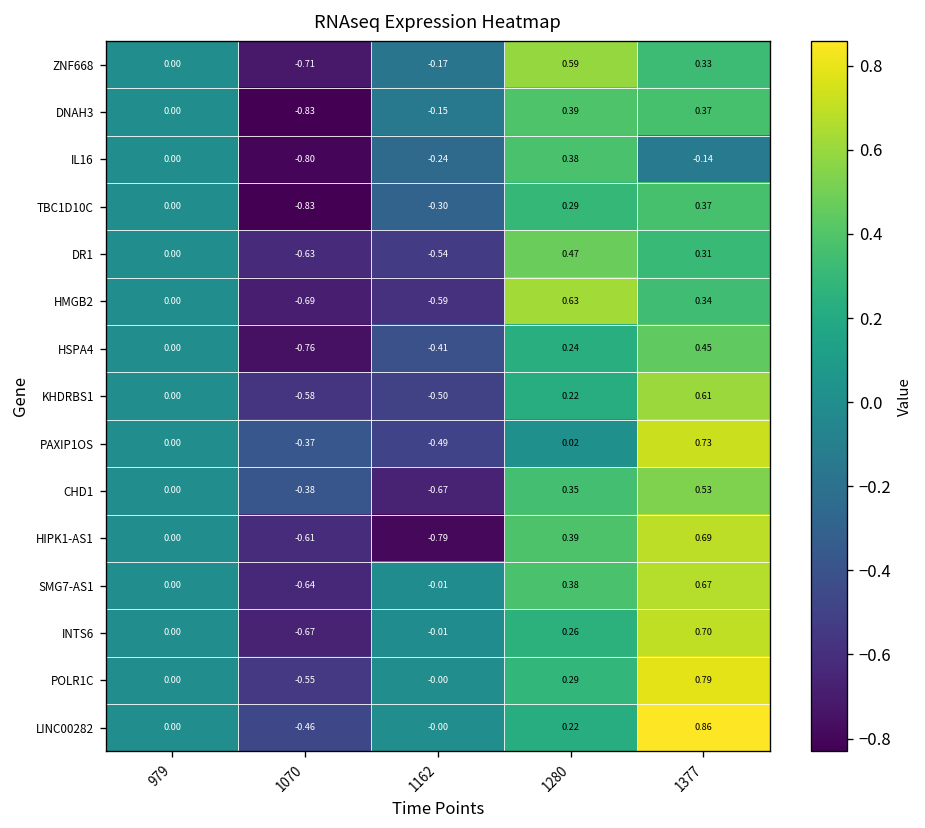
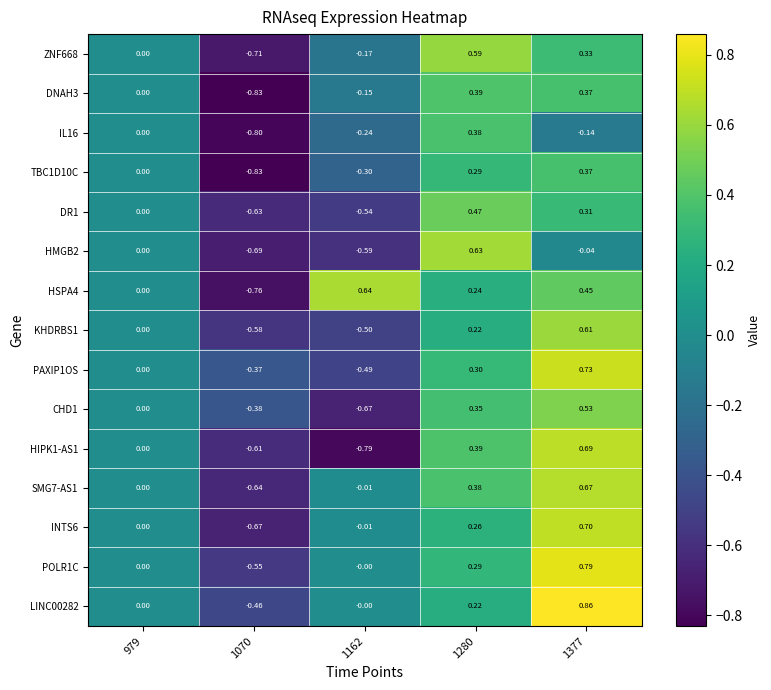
  {
    "ZNF668": {
      "979": 0.00,
      "1070": -0.71,
      "1162": -0.17,
      "1280": 0.59,
      "1377": 0.33
    },
    "DNAH3": {
      "979": 0.00,
      "1070": -0.83,
      "1162": -0.15,
      "1280": 0.39,
      "1377": 0.37
    },
    "IL16": {
      "979": 0.00,
      "1070": -0.80,
      "1162": -0.24,
      "1280": 0.38,
      "1377": -0.14
    },
    "TBC1D10C": {
      "979": 0.00,
      "1070": -0.83,
      "1162": -0.30,
      "1280": 0.29,
      "1377": 0.37
    },
    "DR1": {
      "979": 0.00,
      "1070": -0.63,
      "1162": -0.54,
      "1280": 0.47,
      "1377": 0.31
    },
    "HMGB2": {
      "979": 0.00,
      "1070": -0.69,
      "1162": -0.59,
      "1280": 0.63,
-     "1377": 0.34
+     "1377": -0.04
    },
    "HSPA4": {
      "979": 0.00,
      "1070": -0.76,
-     "1162": -0.41,
+     "1162": 0.64,
      "1280": 0.24,
      "1377": 0.45
    },
    "KHDRBS1": {
      "979": 0.00,
      "1070": -0.58,
      "1162": -0.50,
      "1280": 0.22,
      "1377": 0.61
    },
    "PAXIP1OS": {
      "979": 0.00,
      "1070": -0.37,
      "1162": -0.49,
-     "1280": 0.02,
+     "1280": 0.30,
      "1377": 0.73
    },
    "CHD1": {
      "979": 0.00,
      "1070": -0.38,
      "1162": -0.67,
      "1280": 0.35,
      "1377": 0.53
    },
    "HIPK1-AS1": {
      "979": 0.00,
      "1070": -0.61,
      "1162": -0.79,
      "1280": 0.39,
      "1377": 0.69
    },
    "SMG7-AS1": {
      "979": 0.00,
      "1070": -0.64,
      "1162": -0.01,
      "1280": 0.38,
      "1377": 0.67
    },
    "INTS6": {
      "979": 0.00,
      "1070": -0.67,
      "1162": -0.01,
      "1280": 0.26,
      "1377": 0.70
    },
    "POLR1C": {
      "979": 0.00,
      "1070": -0.55,
      "1162": -0.00,
      "1280": 0.29,
      "1377": 0.79
    },
    "LINC00282": {
      "979": 0.00,
      "1070": -0.46,
      "1162": -0.00,
      "1280": 0.22,
      "1377": 0.86
    }
  }
